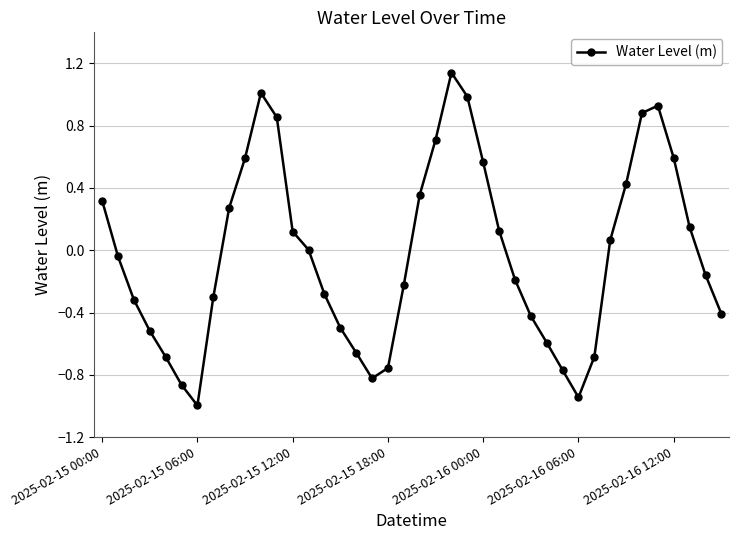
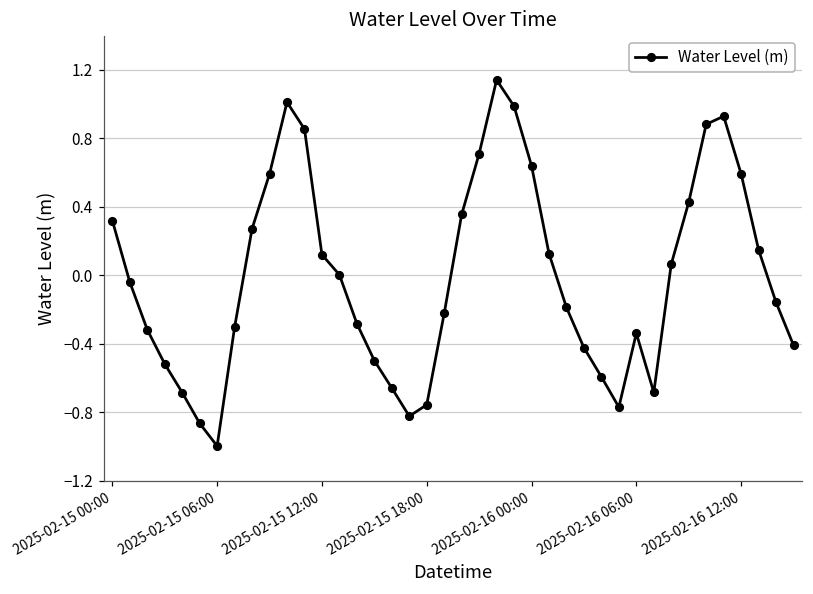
  {
    "2025-02-15 00:00": 0.32,
    "2025-02-15 06:00": -1.00,
    "2025-02-15 12:00": 0.12,
    "2025-02-15 18:00": -0.76,
-   "2025-02-16 00:00": 0.56,
-   "2025-02-16 06:00": -0.95,
+   "2025-02-16 00:00": 0.64,
+   "2025-02-16 06:00": -0.34,
    "2025-02-16 12:00": 0.59
  }
